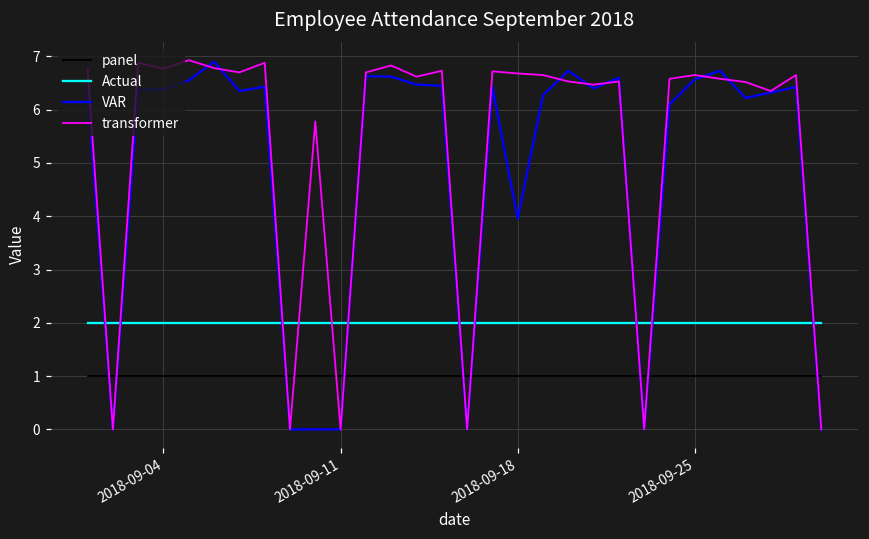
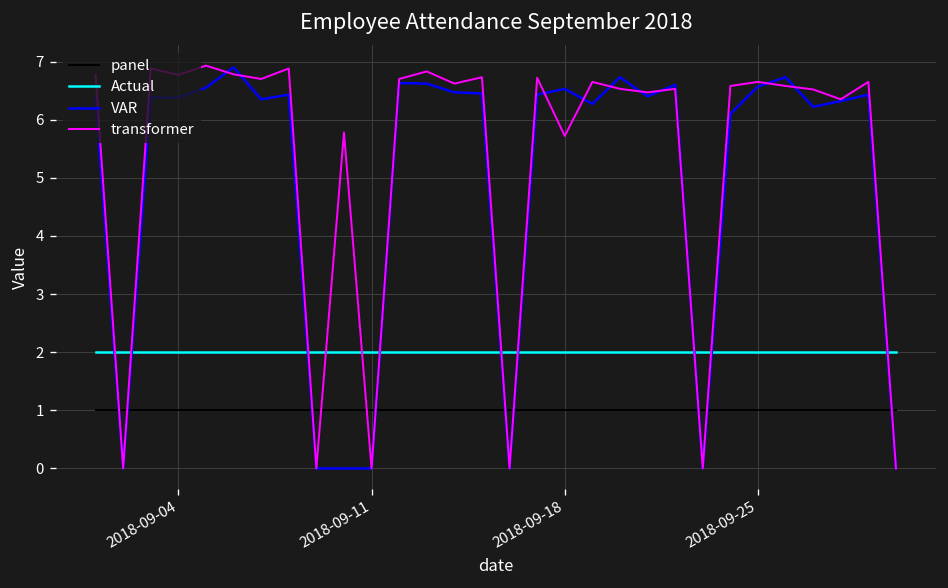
  {
    "panel": {
      "2018-09-04": 1.0,
      "2018-09-11": 1.0,
      "2018-09-18": 1.0,
      "2018-09-25": 1.0
    },
    "Actual": {
      "2018-09-04": 2.0,
      "2018-09-11": 2.0,
      "2018-09-18": 2.0,
      "2018-09-25": 2.0
    },
    "VAR": {
-     "2018-09-18": 4.0,
+     "2018-09-18": 6.5,
      "2018-09-25": 6.6
    },
    "transformer": {
-     "2018-09-18": 6.7,
+     "2018-09-18": 5.7,
      "2018-09-25": 6.7
    }
  }
